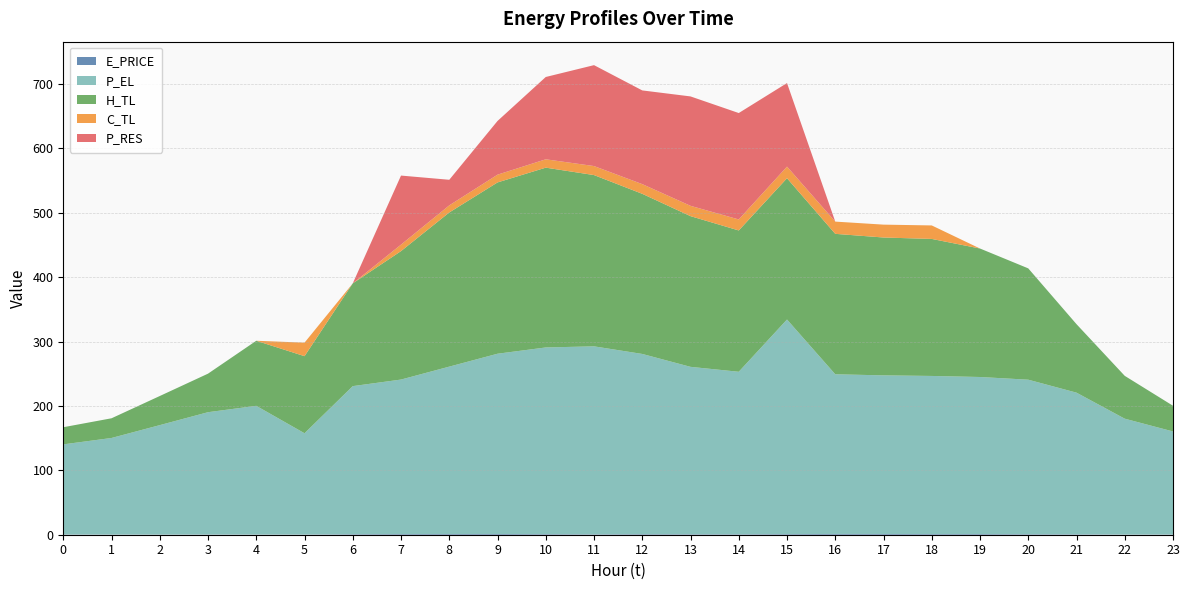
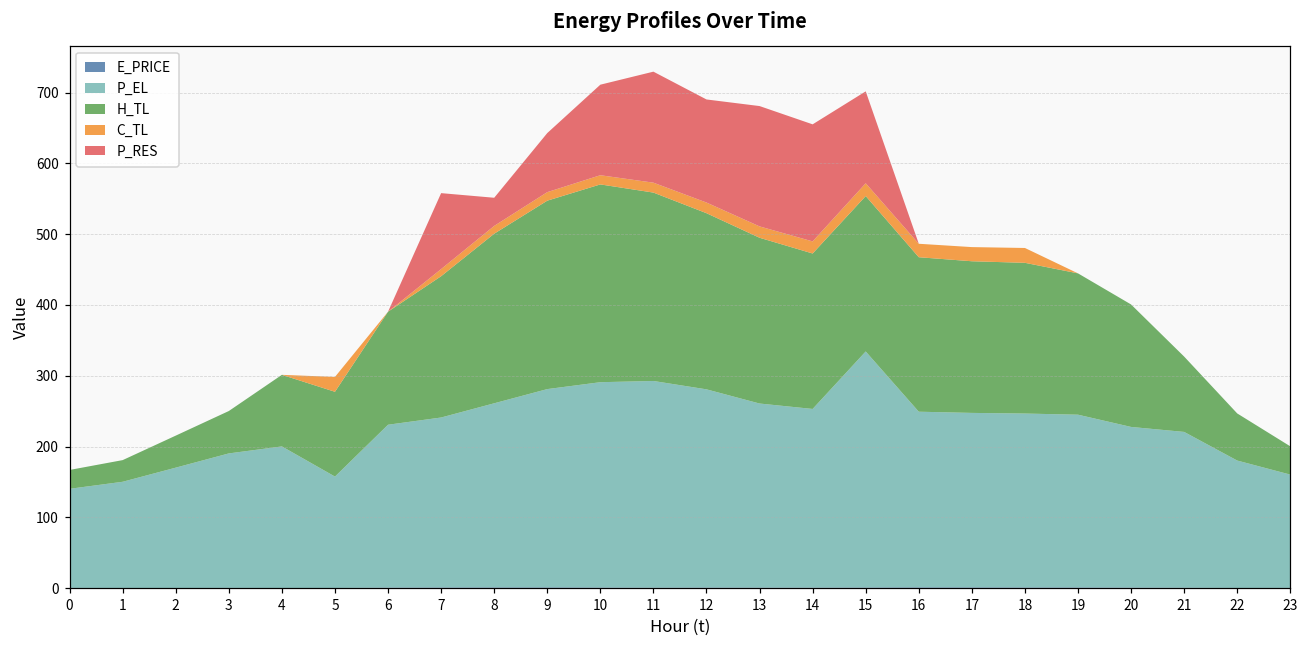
  {
    "P_EL": {
      "0": 140,
      "1": 150,
      "2": 170,
      "3": 190,
      "4": 200,
      "5": 160,
      "6": 230,
      "7": 240,
      "8": 260,
      "9": 280,
      "10": 290,
      "11": 290,
      "12": 280,
      "13": 260,
      "14": 250,
      "15": 330,
      "16": 250,
      "17": 250,
      "18": 250,
      "19": 240,
-     "20": 240,
+     "20": 230,
      "21": 220,
      "22": 180,
      "23": 160
    },
    "H_TL": {
      "5": 120,
      "7": 200,
      "8": 240,
      "9": 270,
      "10": 280,
      "11": 270,
      "12": 250,
      "13": 230,
      "14": 220,
      "15": 220,
      "16": 220,
      "17": 210,
      "18": 210
    },
    "C_TL": {
      "7": 10,
      "8": 10,
      "9": 10,
      "10": 10,
      "11": 10,
      "12": 20,
      "13": 20,
      "14": 20,
      "15": 20
    },
    "P_RES": {
      "7": 110,
      "8": 40,
      "9": 80,
      "10": 130,
      "11": 160,
      "12": 150,
      "13": 170,
      "14": 170,
      "15": 130
    }
  }
